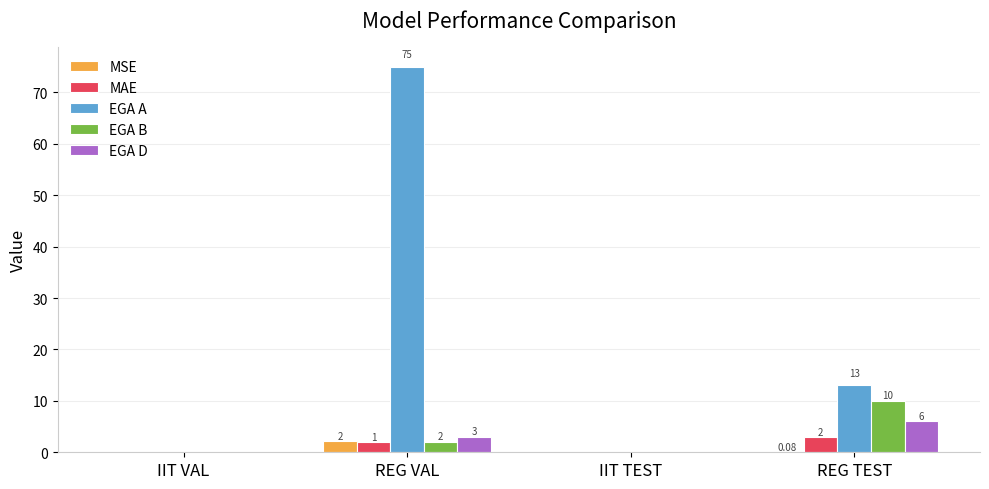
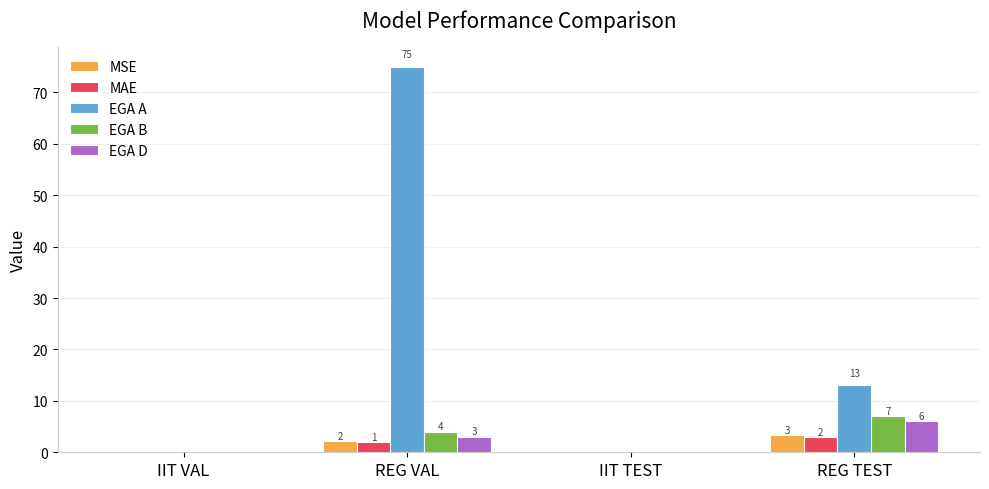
  {
    "MSE": {
      "REG VAL": 2,
-     "REG TEST": 0.08
+     "REG TEST": 3
    },
    "MAE": {
      "IIT VAL": 0,
      "IIT TEST": 0
    },
    "EGA A": {
      "REG VAL": 75,
      "REG TEST": 13
    },
    "EGA B": {
-     "REG VAL": 2,
-     "REG TEST": 10
+     "REG VAL": 4,
+     "REG TEST": 7
    },
    "EGA D": {
      "REG VAL": 3,
      "REG TEST": 6
    }
  }
